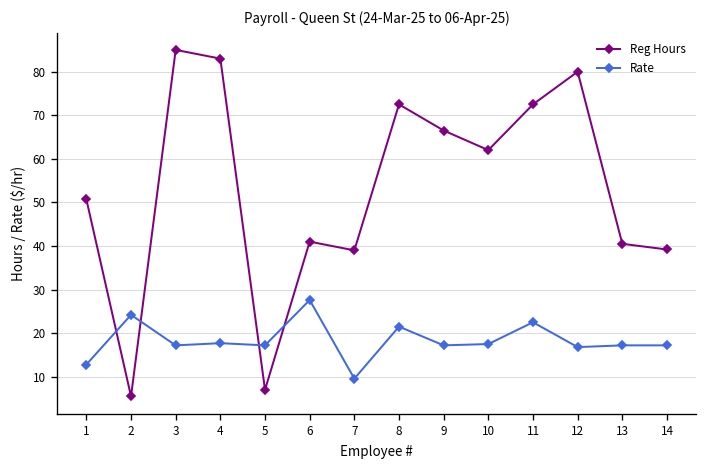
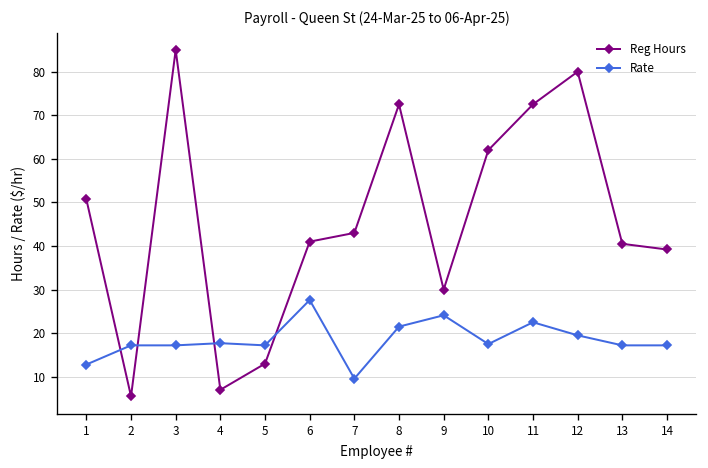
  {
    "Reg Hours": {
      "1": 51,
      "2": 6,
      "3": 85,
-     "4": 83,
-     "5": 7,
+     "4": 7,
+     "5": 13,
      "6": 41,
-     "7": 39,
+     "7": 43,
      "8": 73,
-     "9": 67,
+     "9": 30,
      "10": 62,
      "11": 73,
      "12": 80,
      "13": 41,
      "14": 39
    },
    "Rate": {
      "1": 13,
-     "2": 24,
+     "2": 17,
      "3": 17,
      "4": 18,
      "5": 17,
      "6": 28,
      "7": 10,
      "8": 22,
-     "9": 17,
+     "9": 24,
      "10": 18,
      "11": 23,
-     "12": 17,
+     "12": 20,
      "13": 17,
      "14": 17
    }
  }
